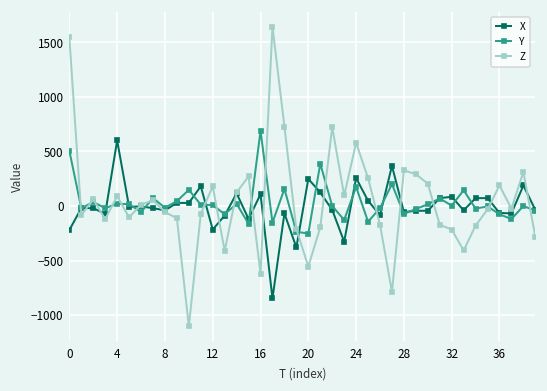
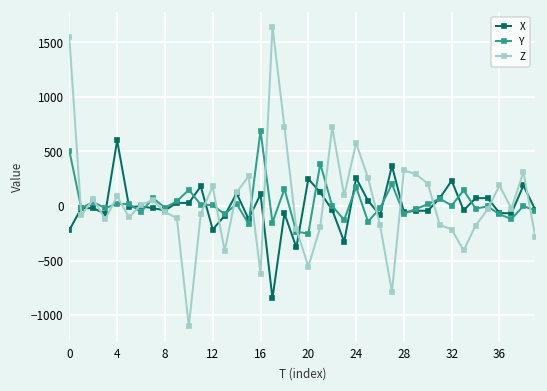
  {
    "X": {
      "0": -200,
      "4": 600,
      "12": -200,
      "16": 100,
      "20": 200,
      "24": 300,
-     "32": 100
+     "32": 200
    },
    "Y": {
      "0": 500,
      "4": 0,
      "12": 0,
      "16": 700,
      "20": -300,
      "24": 200,
      "32": 0
    },
    "Z": {
      "0": 1500,
      "4": 100,
      "12": 200,
      "16": -600,
      "20": -600,
      "24": 600,
      "28": 300,
      "32": -200,
      "36": 200
    }
  }
